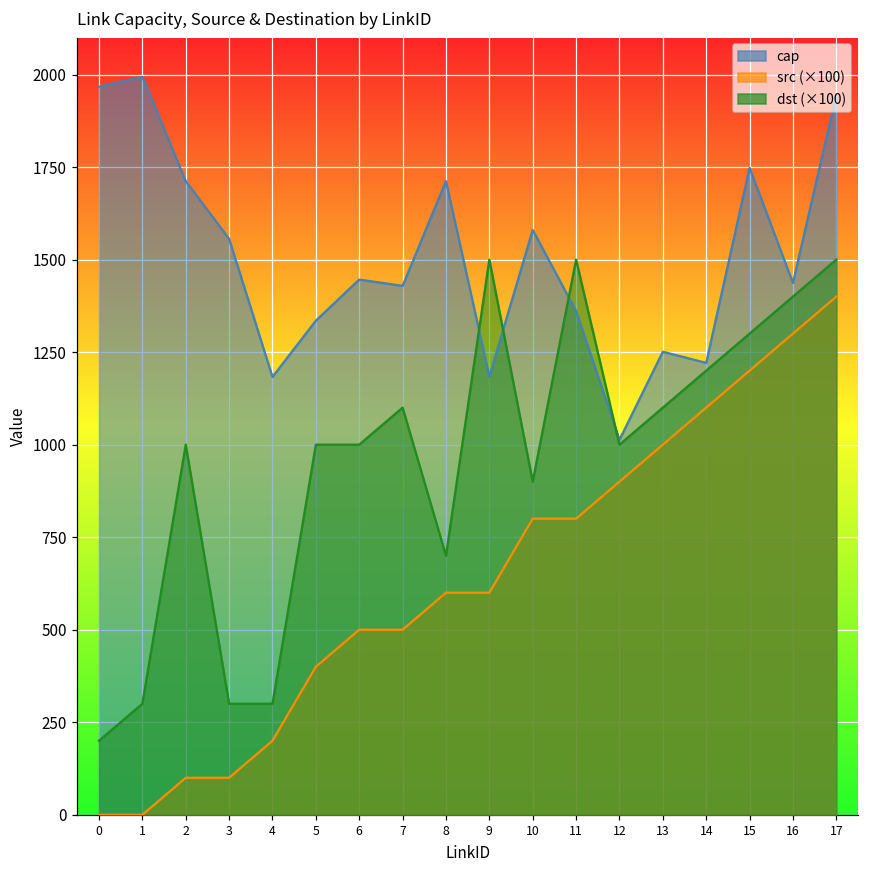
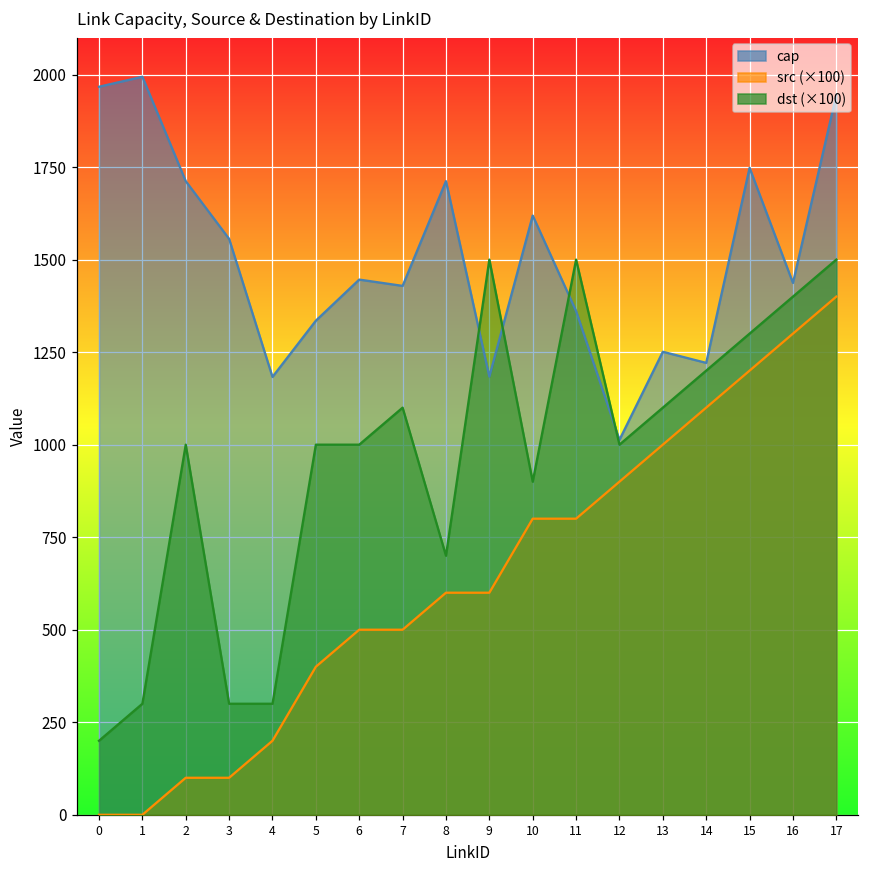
  {
    "cap": {
      "0": 1970,
      "1": 1990,
      "2": 1710,
      "3": 1560,
      "4": 1180,
      "5": 1340,
      "6": 1450,
      "7": 1430,
      "8": 1710,
      "9": 1180,
-     "10": 1580,
+     "10": 1620,
      "11": 1360,
      "12": 1010,
      "13": 1250,
      "14": 1220,
      "15": 1750,
      "16": 1440
    },
    "src (×100)": {
      "0": 0,
      "1": 0,
      "2": 100,
      "3": 100,
      "4": 200,
      "5": 400,
      "6": 500,
      "7": 500,
      "8": 600,
      "9": 600,
      "10": 800,
      "11": 800,
      "12": 900,
      "13": 1000,
      "14": 1100,
      "15": 1200,
      "16": 1300,
      "17": 1400
    },
    "dst (×100)": {
      "0": 200,
      "1": 300,
      "2": 1000,
      "3": 300,
      "4": 300,
      "5": 1000,
      "6": 1000,
      "7": 1100,
      "8": 700,
      "9": 1500,
      "10": 900,
      "11": 1500,
      "12": 1000,
      "13": 1100,
      "14": 1200,
      "15": 1300,
      "16": 1400,
      "17": 1500
    }
  }
